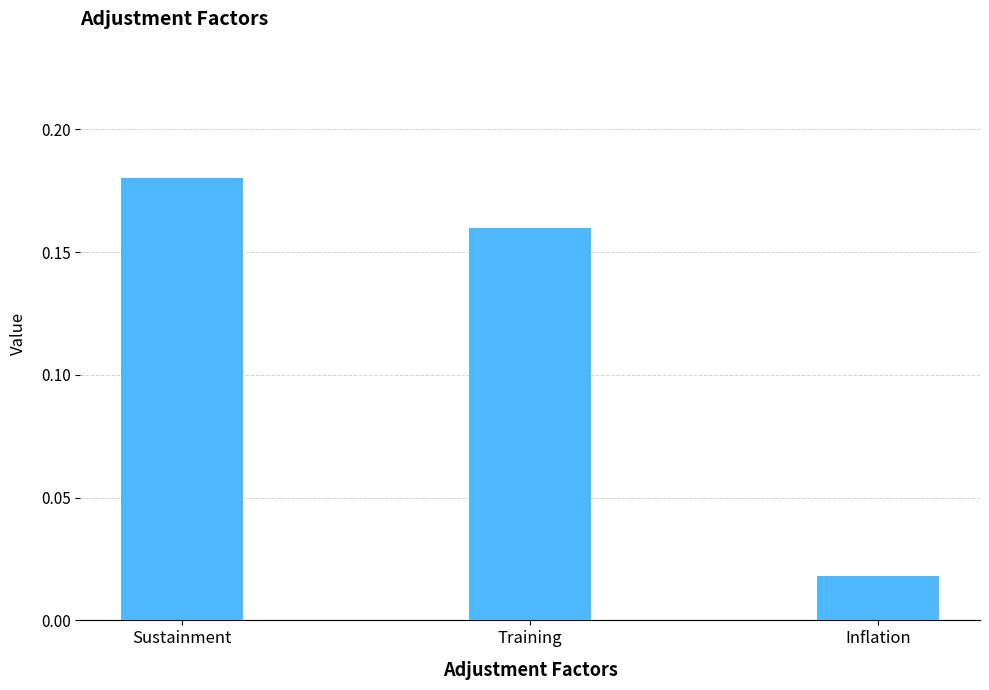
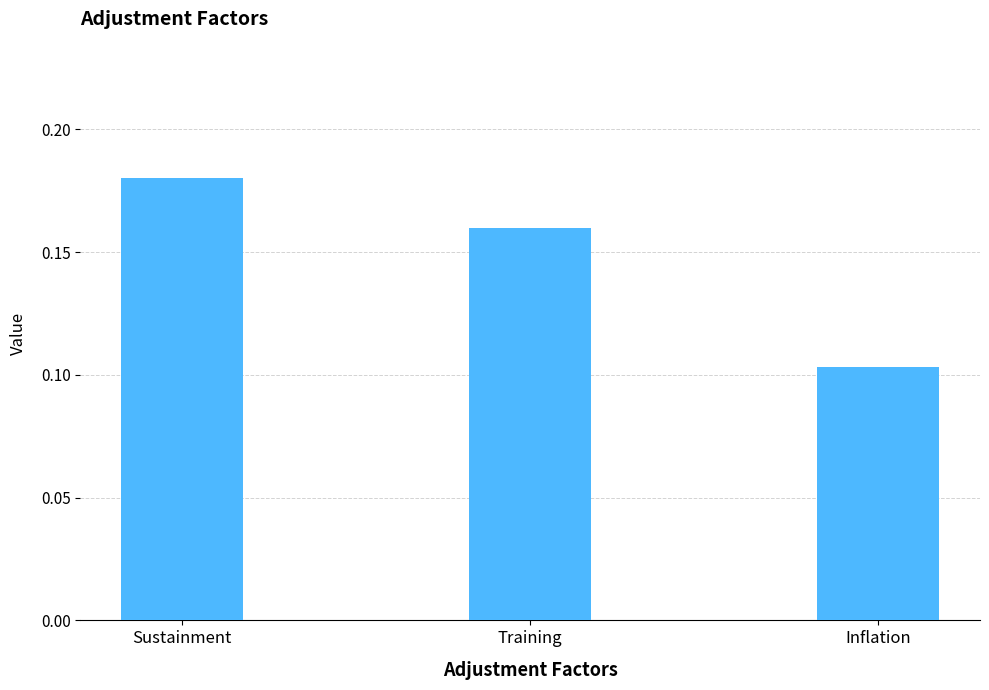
  {
    "Sustainment": 0.180,
    "Training": 0.160,
-   "Inflation": 0.018
+   "Inflation": 0.103
  }
